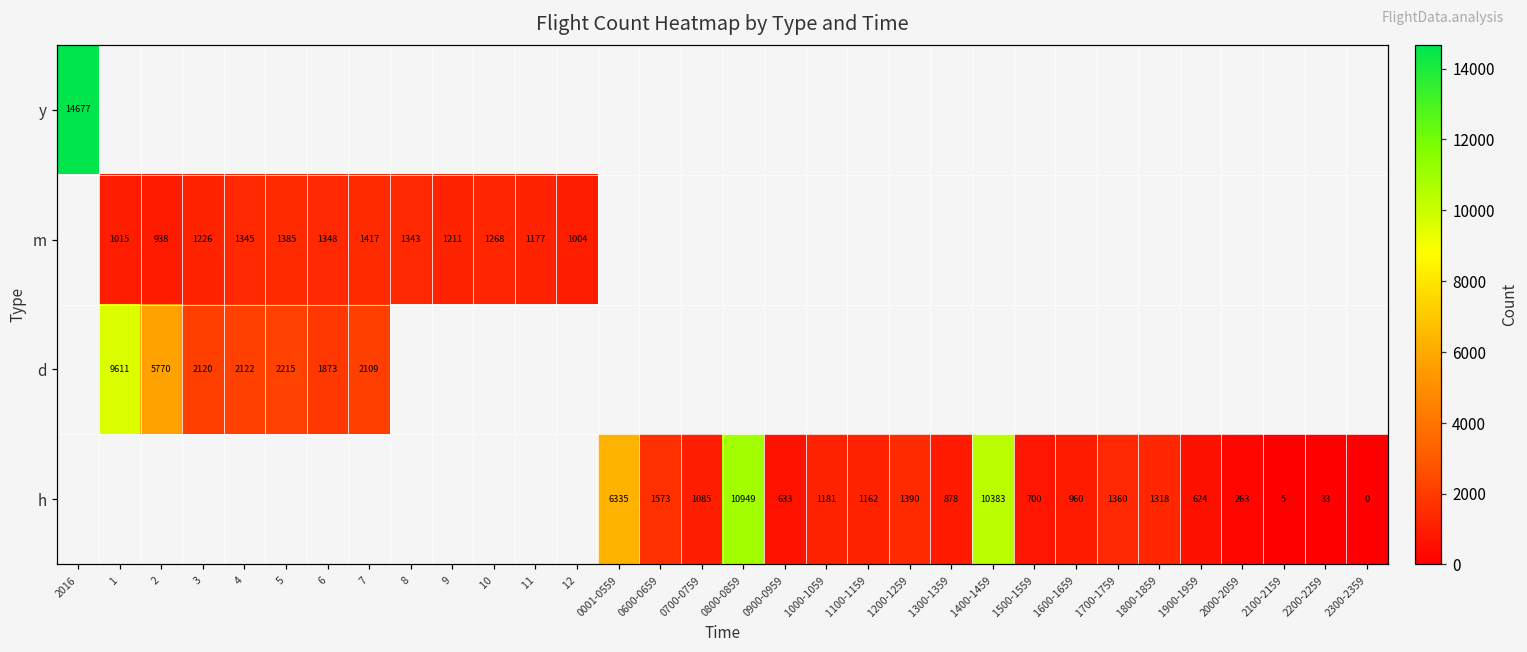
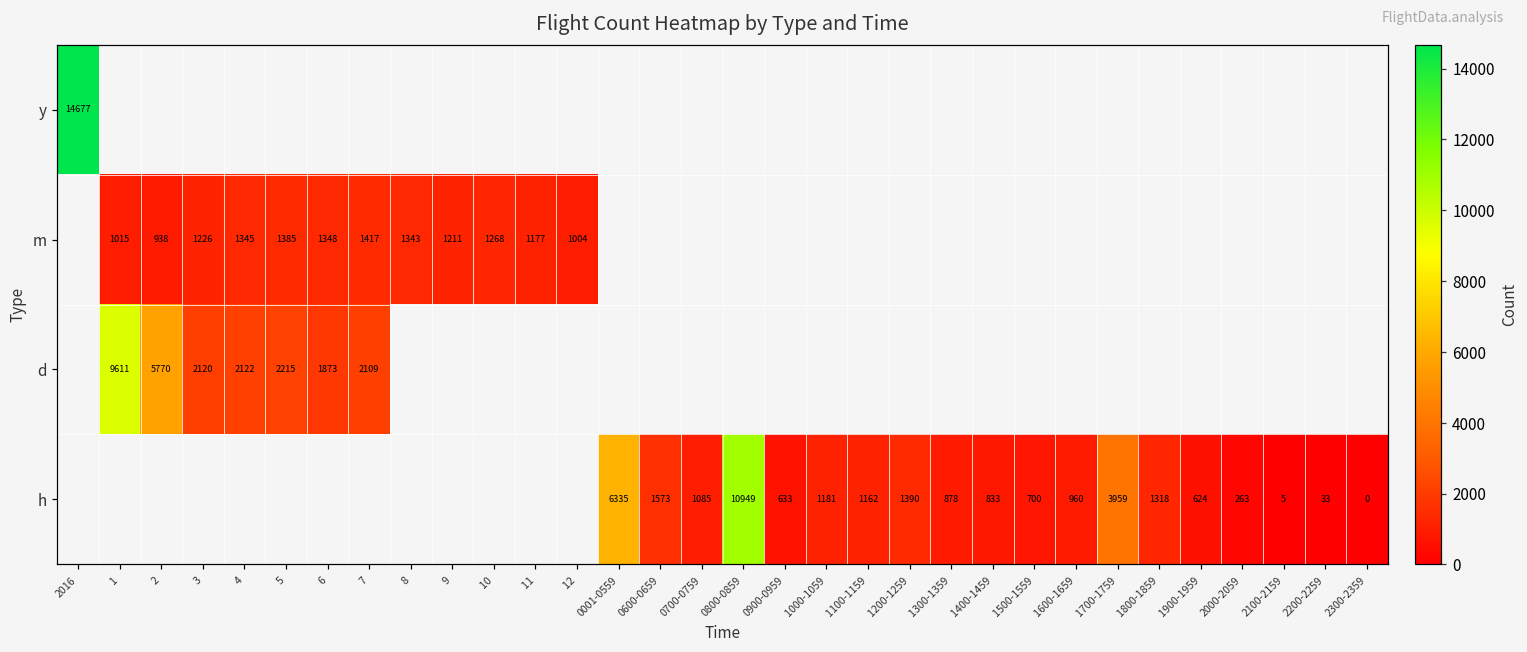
  {
    "y": {
      "2016": 14677
    },
    "m": {
      "1": 1015,
      "2": 938,
      "3": 1226,
      "4": 1345,
      "5": 1385,
      "6": 1348,
      "7": 1417,
      "8": 1343,
      "9": 1211,
      "10": 1268,
      "11": 1177,
      "12": 1004
    },
    "d": {
      "1": 9611,
      "2": 5770,
      "3": 2120,
      "4": 2122,
      "5": 2215,
      "6": 1873,
      "7": 2109
    },
    "h": {
      "0001-0559": 6335,
      "0600-0659": 1573,
      "0700-0759": 1085,
      "0800-0859": 10949,
      "0900-0959": 633,
      "1000-1059": 1181,
      "1100-1159": 1162,
      "1200-1259": 1390,
      "1300-1359": 878,
-     "1400-1459": 10383,
+     "1400-1459": 833,
      "1500-1559": 700,
      "1600-1659": 960,
-     "1700-1759": 1360,
+     "1700-1759": 3959,
      "1800-1859": 1318,
      "1900-1959": 624,
      "2000-2059": 263,
      "2100-2159": 5,
      "2200-2259": 33,
      "2300-2359": 0
    }
  }
